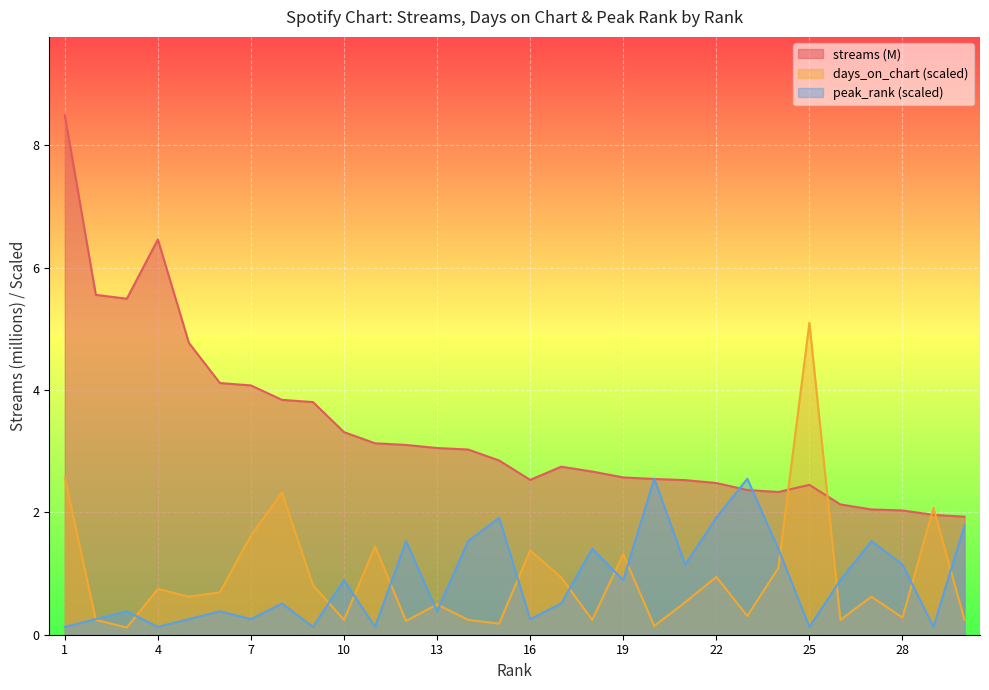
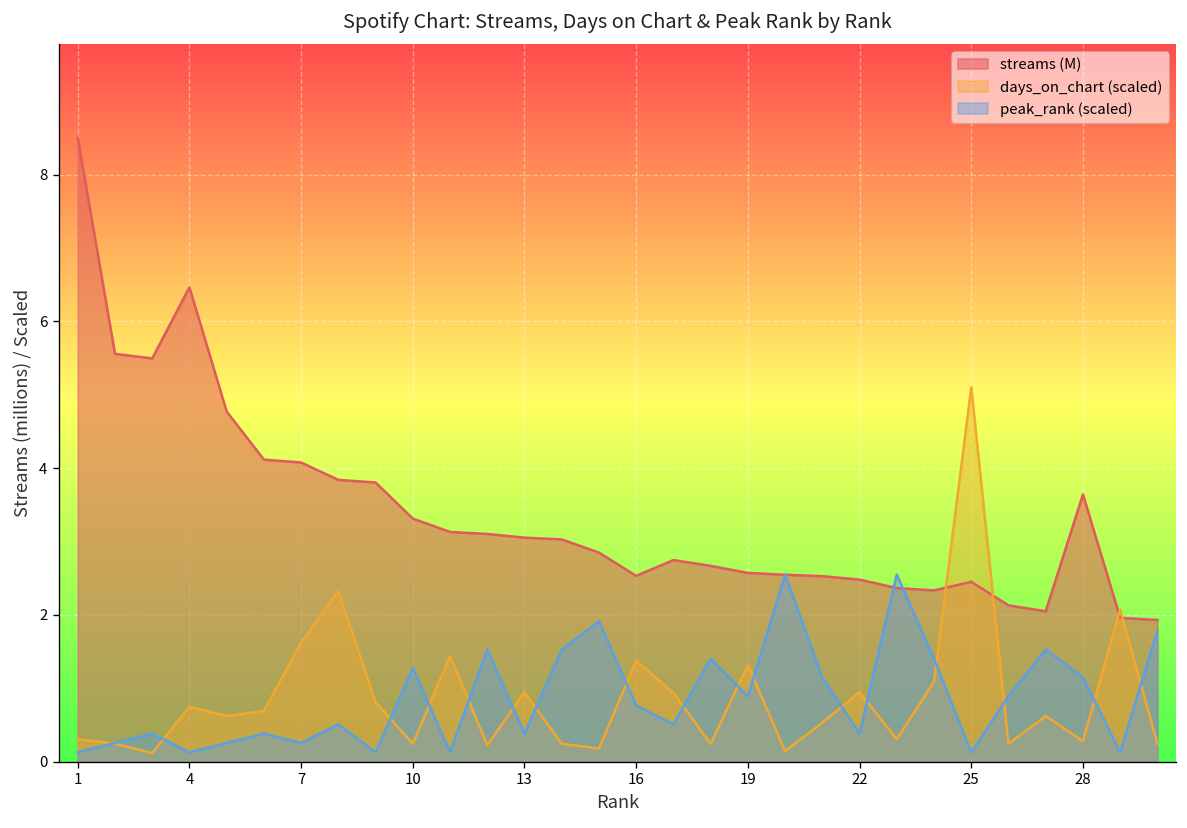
  {
    "streams (M)": {
      "1": 8.5,
      "4": 6.5,
      "7": 4.1,
      "10": 3.3,
      "13": 3.1,
      "16": 2.5,
      "19": 2.6,
      "22": 2.5,
      "25": 2.5,
-     "28": 2.0
+     "28": 3.6
    },
    "days_on_chart (scaled)": {
-     "1": 2.6,
+     "1": 0.3,
      "4": 0.7,
      "7": 1.6,
      "10": 0.2,
-     "13": 0.5,
+     "13": 0.9,
      "16": 1.4,
      "19": 1.3,
      "22": 0.9,
      "25": 5.1,
      "28": 0.3
    },
    "peak_rank (scaled)": {
      "1": 0.1,
      "4": 0.1,
      "7": 0.3,
-     "10": 0.9,
+     "10": 1.3,
      "13": 0.4,
-     "16": 0.3,
+     "16": 0.8,
      "19": 0.9,
-     "22": 1.9,
+     "22": 0.4,
      "25": 0.1,
      "28": 1.1
    }
  }
